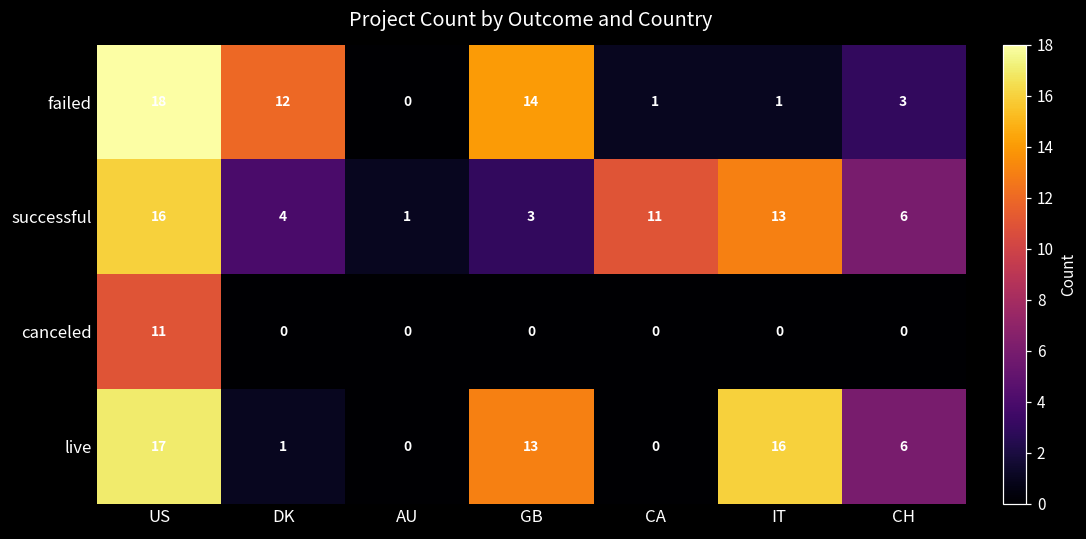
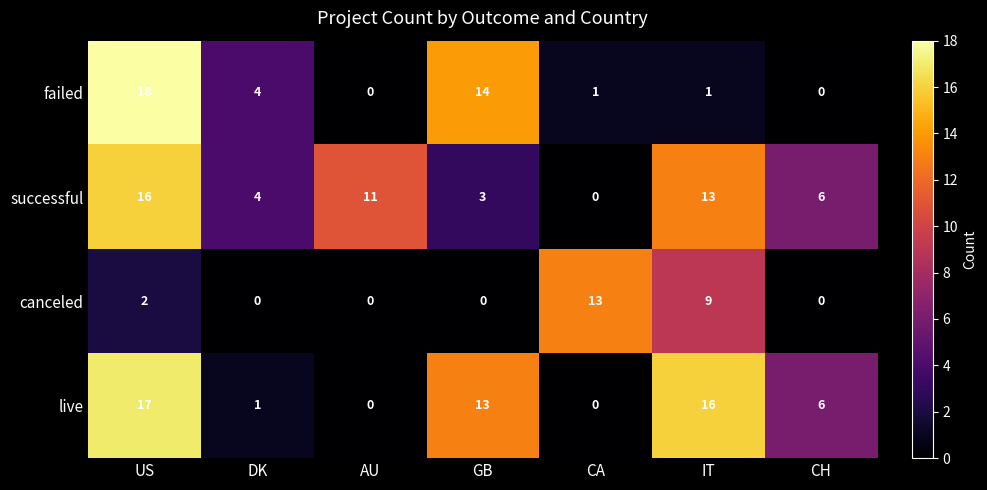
  {
    "failed": {
      "US": 18,
-     "DK": 12,
+     "DK": 4,
      "AU": 0,
      "GB": 14,
      "CA": 1,
      "IT": 1,
-     "CH": 3
+     "CH": 0
    },
    "successful": {
      "US": 16,
      "DK": 4,
-     "AU": 1,
+     "AU": 11,
      "GB": 3,
-     "CA": 11,
+     "CA": 0,
      "IT": 13,
      "CH": 6
    },
    "canceled": {
-     "US": 11,
+     "US": 2,
      "DK": 0,
      "AU": 0,
      "GB": 0,
-     "CA": 0,
-     "IT": 0,
+     "CA": 13,
+     "IT": 9,
      "CH": 0
    },
    "live": {
      "US": 17,
      "DK": 1,
      "AU": 0,
      "GB": 13,
      "CA": 0,
      "IT": 16,
      "CH": 6
    }
  }
